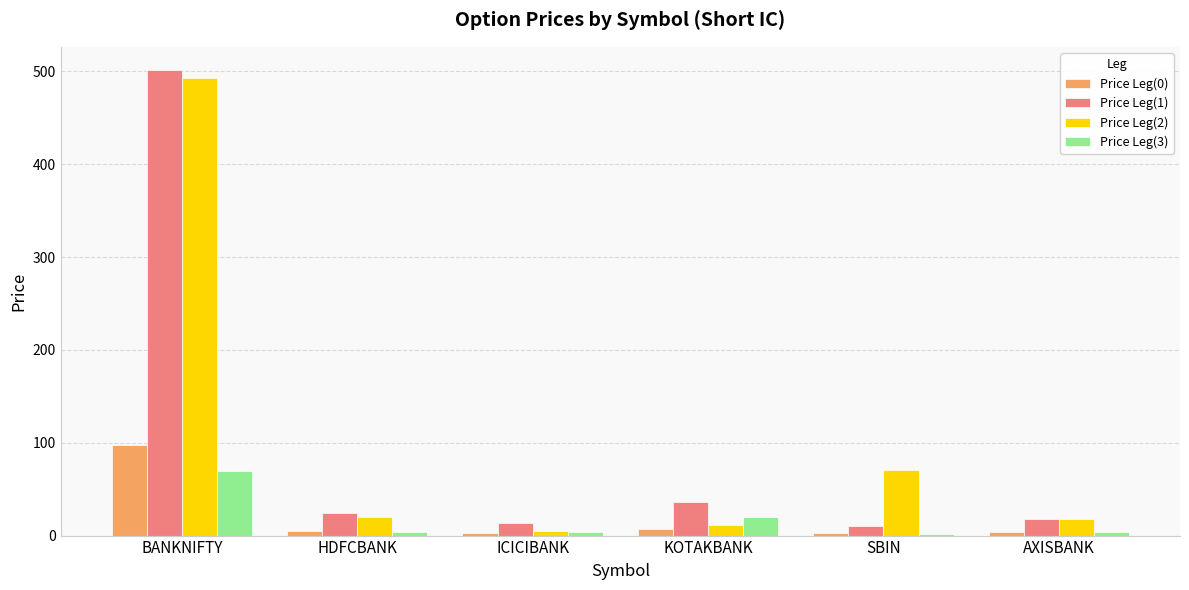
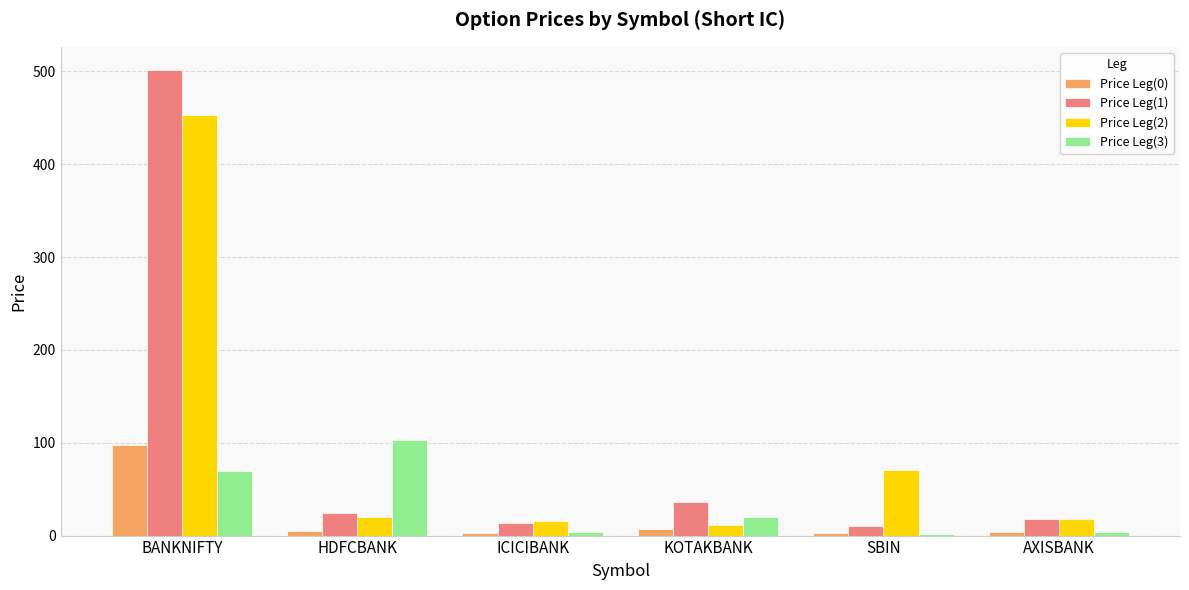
  {
    "Price Leg(2)": {
-     "BANKNIFTY": 490,
+     "BANKNIFTY": 450,
      "HDFCBANK": 20,
-     "ICICIBANK": 0,
+     "ICICIBANK": 20,
      "KOTAKBANK": 10,
      "SBIN": 70,
      "AXISBANK": 20
    },
    "Price Leg(3)": {
      "BANKNIFTY": 70,
-     "HDFCBANK": 0,
+     "HDFCBANK": 100,
      "ICICIBANK": 0,
      "KOTAKBANK": 20,
      "AXISBANK": 0
    }
  }
